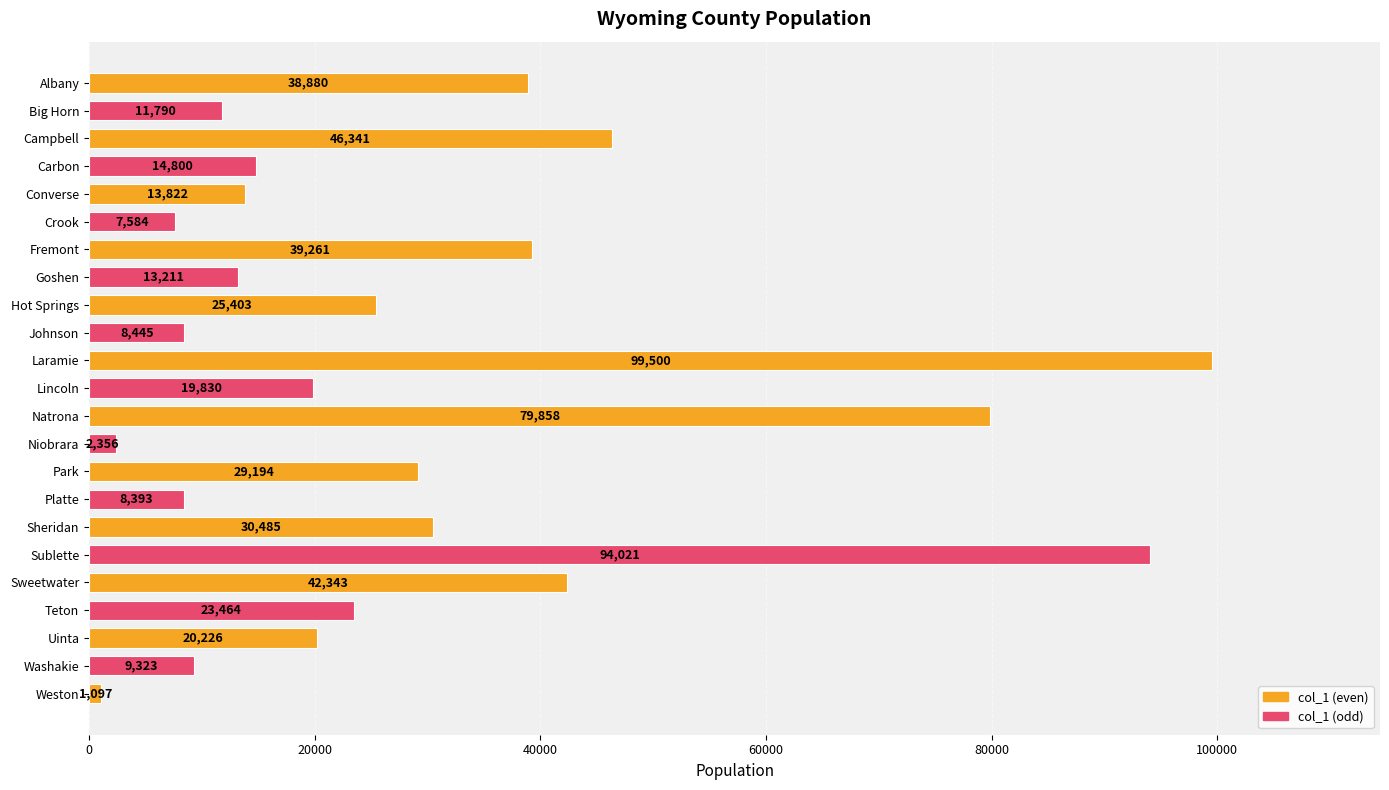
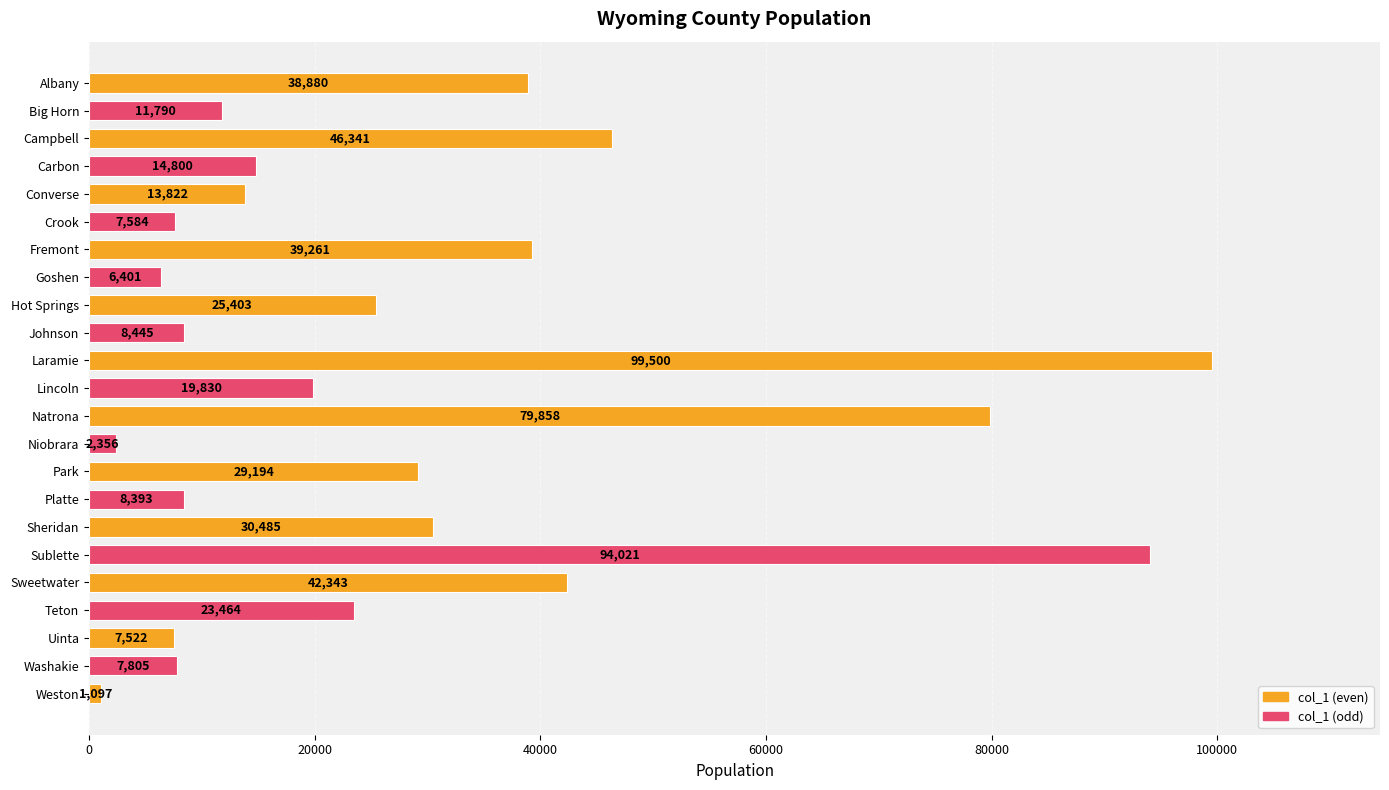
  {
    "Albany": "38,880",
    "Big Horn": "11,790",
    "Campbell": "46,341",
    "Carbon": "14,800",
    "Converse": "13,822",
    "Crook": "7,584",
    "Fremont": "39,261",
-   "Goshen": "13,211",
+   "Goshen": "6,401",
    "Hot Springs": "25,403",
    "Johnson": "8,445",
    "Laramie": "99,500",
    "Lincoln": "19,830",
    "Natrona": "79,858",
    "Niobrara": "2,356",
    "Park": "29,194",
    "Platte": "8,393",
    "Sheridan": "30,485",
    "Sublette": "94,021",
    "Sweetwater": "42,343",
    "Teton": "23,464",
-   "Uinta": "20,226",
-   "Washakie": "9,323",
+   "Uinta": "7,522",
+   "Washakie": "7,805",
    "Weston": "1,097"
  }
